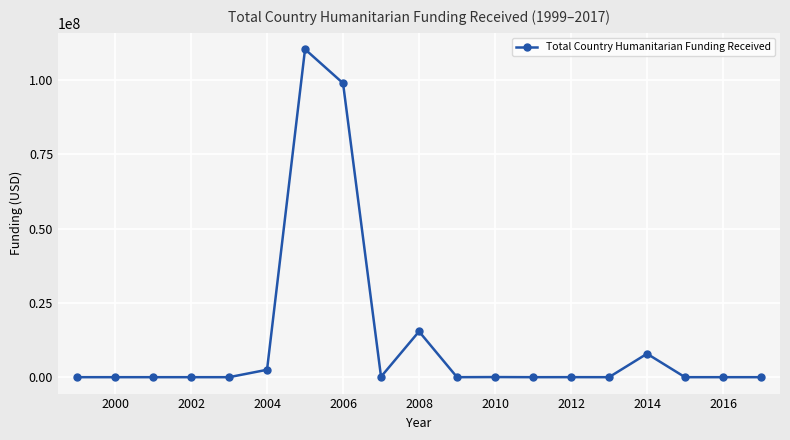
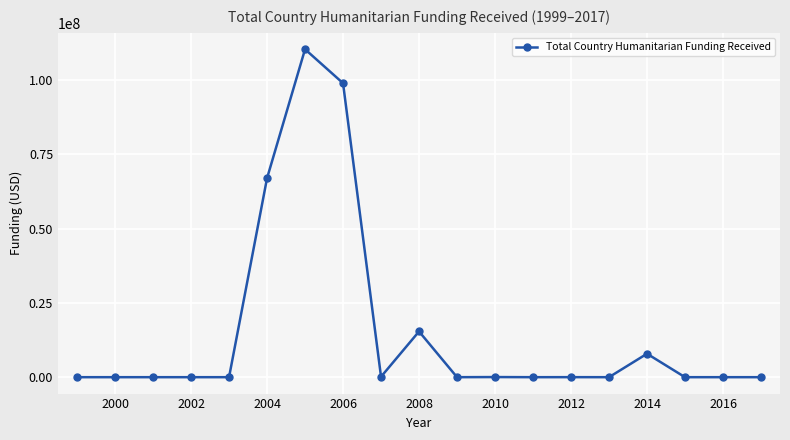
  {
    "2000": 0,
    "2002": 0,
-   "2004": 2000000,
+   "2004": 67000000,
    "2006": 99000000,
    "2008": 15000000,
    "2010": 0,
    "2012": 0,
    "2014": 8000000,
    "2016": 0
  }
